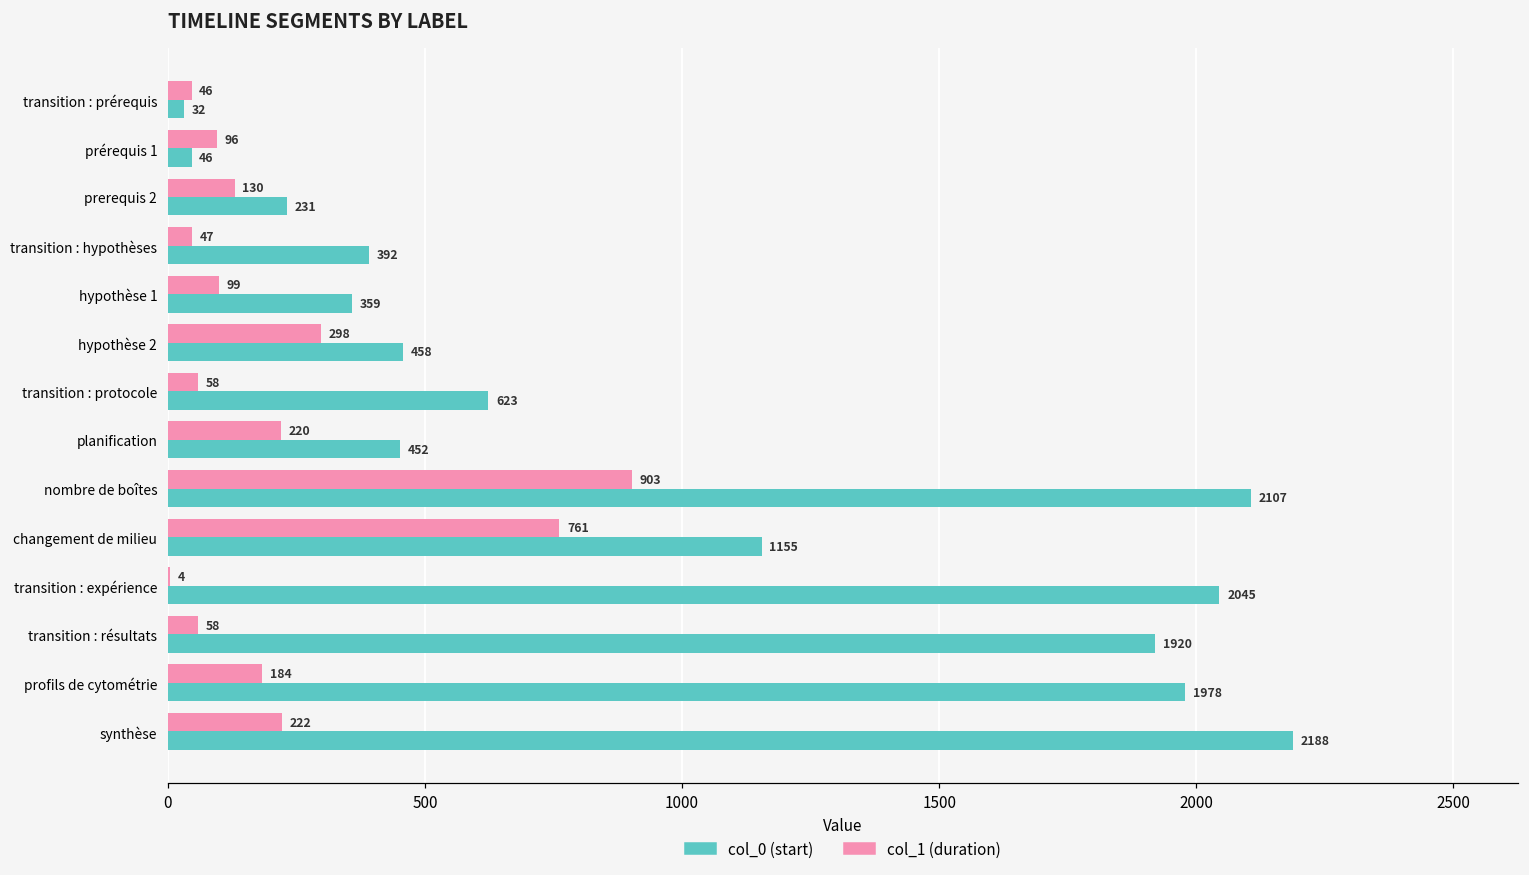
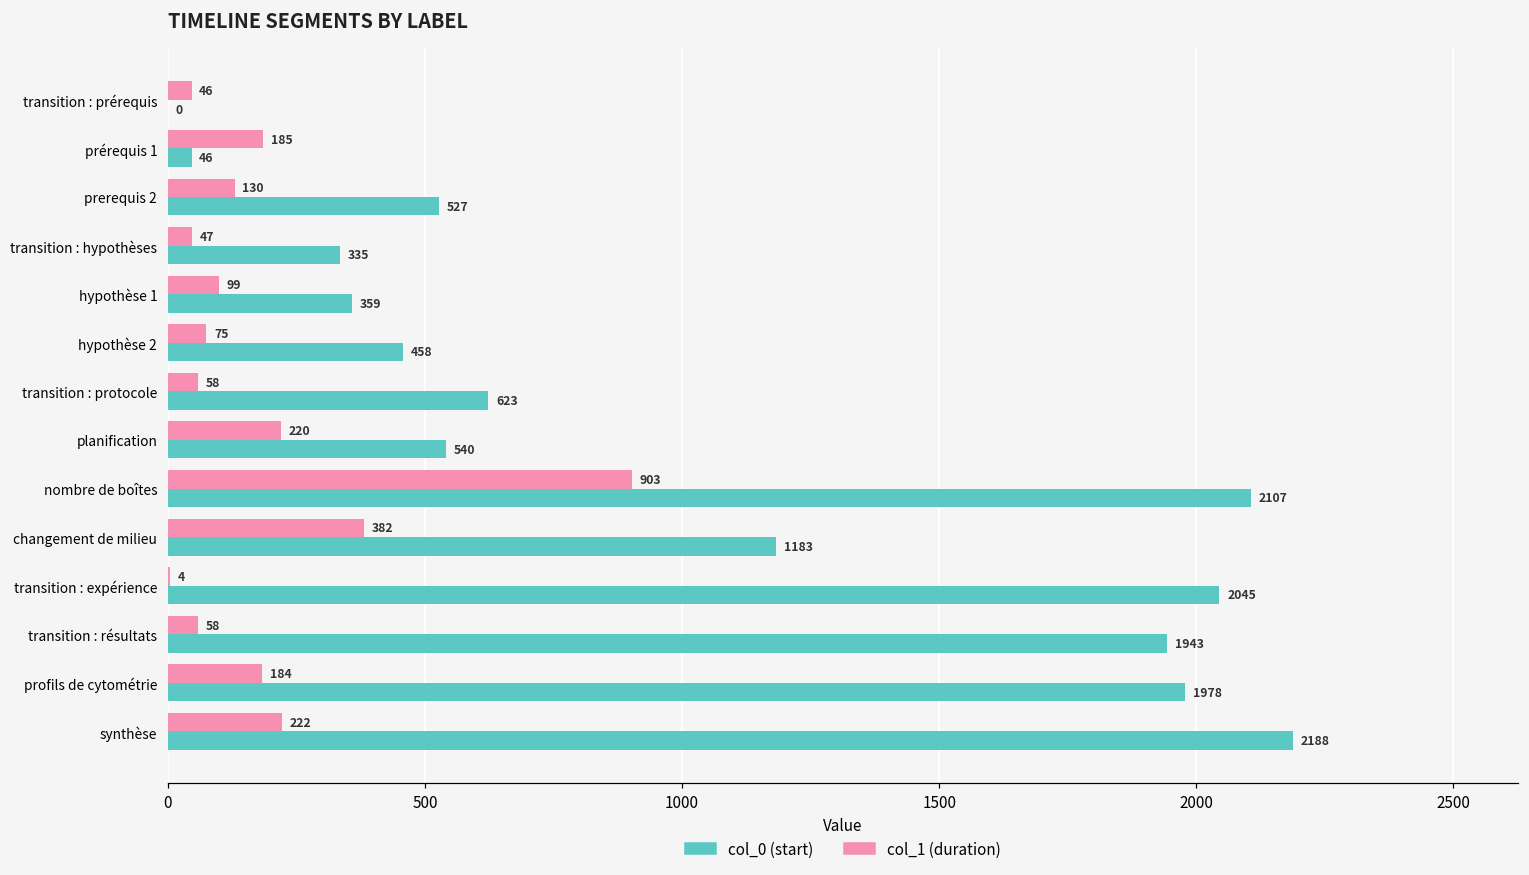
  {
    "col_0 (start)": {
-     "transition : prérequis": 32,
+     "transition : prérequis": 0,
      "prérequis 1": 46,
-     "prerequis 2": 231,
-     "transition : hypothèses": 392,
+     "prerequis 2": 527,
+     "transition : hypothèses": 335,
      "hypothèse 1": 359,
      "hypothèse 2": 458,
      "transition : protocole": 623,
-     "planification": 452,
+     "planification": 540,
      "nombre de boîtes": 2107,
-     "changement de milieu": 1155,
+     "changement de milieu": 1183,
      "transition : expérience": 2045,
-     "transition : résultats": 1920,
+     "transition : résultats": 1943,
      "profils de cytométrie": 1978,
      "synthèse": 2188
    },
    "col_1 (duration)": {
      "transition : prérequis": 46,
-     "prérequis 1": 96,
+     "prérequis 1": 185,
      "prerequis 2": 130,
      "transition : hypothèses": 47,
      "hypothèse 1": 99,
-     "hypothèse 2": 298,
+     "hypothèse 2": 75,
      "transition : protocole": 58,
      "planification": 220,
      "nombre de boîtes": 903,
-     "changement de milieu": 761,
+     "changement de milieu": 382,
      "transition : expérience": 4,
      "transition : résultats": 58,
      "profils de cytométrie": 184,
      "synthèse": 222
    }
  }
